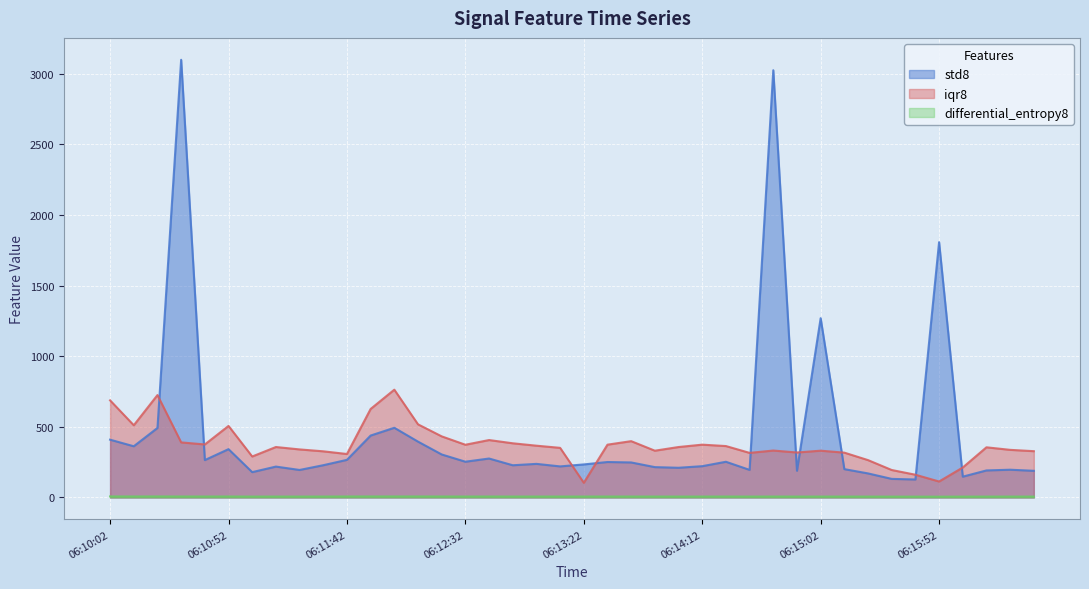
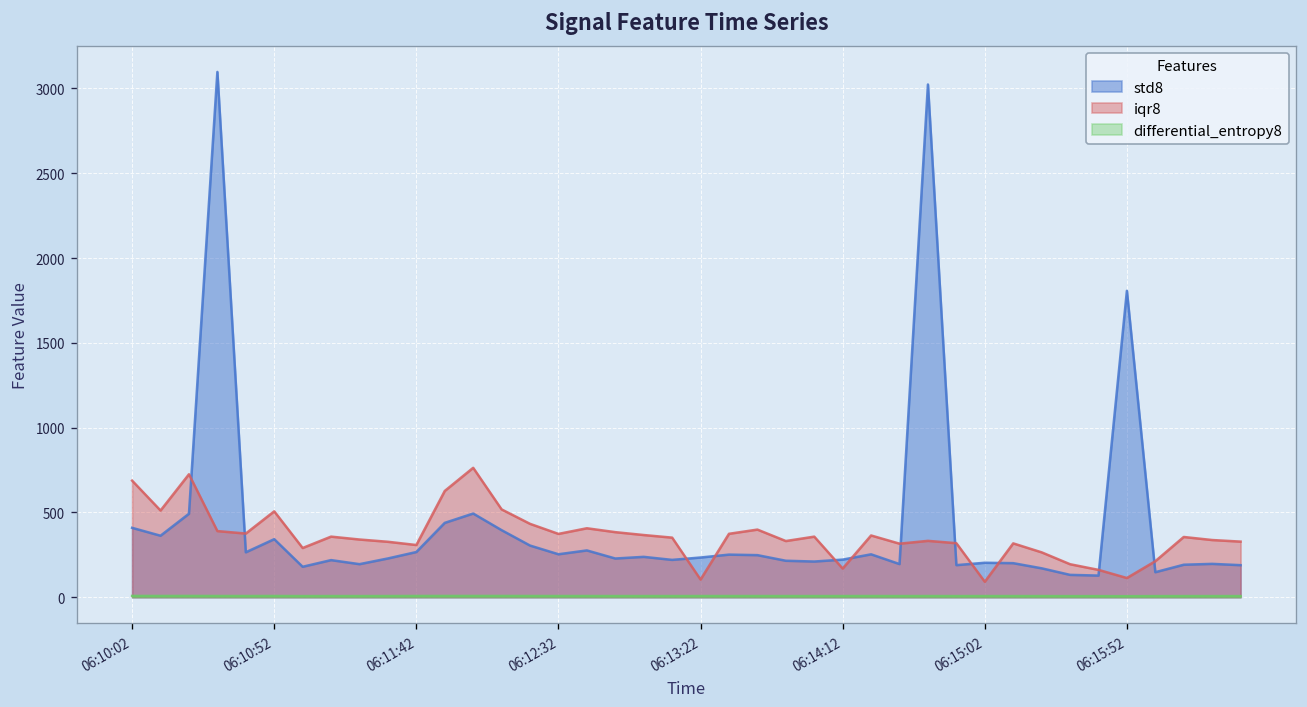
  {
    "std8": {
      "06:10:02": 410,
      "06:10:52": 340,
      "06:11:42": 270,
      "06:12:32": 250,
      "06:13:22": 230,
      "06:14:12": 220,
-     "06:15:02": 1270,
+     "06:15:02": 200,
      "06:15:52": 1810
    },
    "iqr8": {
      "06:10:02": 690,
      "06:10:52": 510,
      "06:11:42": 310,
      "06:12:32": 370,
      "06:13:22": 100,
-     "06:14:12": 370,
-     "06:15:02": 330,
+     "06:14:12": 170,
+     "06:15:02": 90,
      "06:15:52": 110
    },
    "differential_entropy8": {
      "06:10:02": 10,
      "06:10:52": 10,
      "06:11:42": 10,
      "06:12:32": 10,
      "06:13:22": 10,
      "06:14:12": 10,
      "06:15:02": 10,
      "06:15:52": 10
    }
  }
